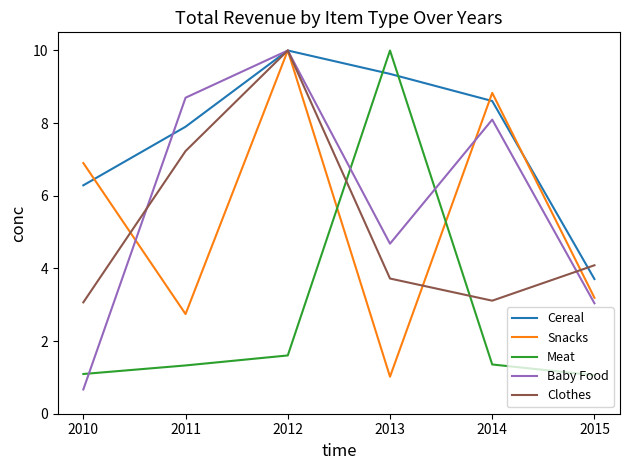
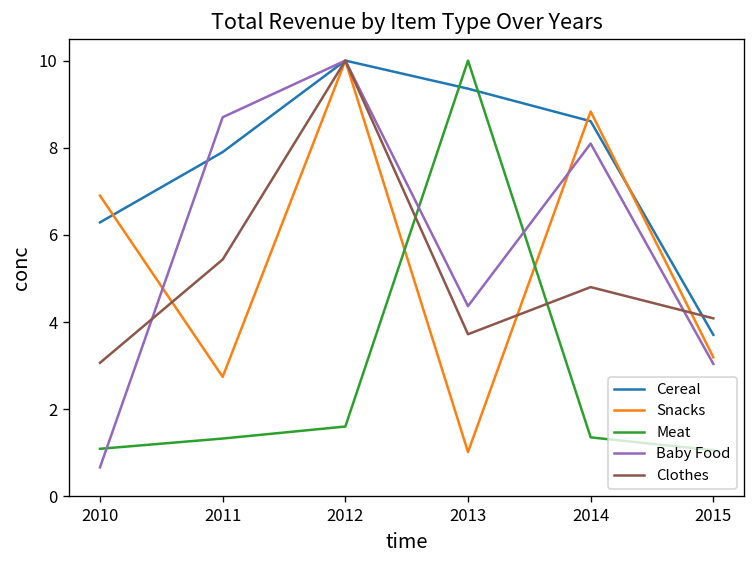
  {
    "Cereal": {
      "2010": 6.3,
      "2011": 7.9,
      "2013": 9.4,
      "2014": 8.6,
      "2015": 3.7
    },
    "Snacks": {
      "2010": 6.9,
      "2011": 2.7,
      "2013": 1.0,
      "2014": 8.8,
      "2015": 3.2
    },
    "Meat": {
      "2010": 1.1,
      "2011": 1.3,
      "2012": 1.6,
      "2013": 10.0,
      "2014": 1.4
    },
    "Baby Food": {
      "2010": 0.7,
      "2011": 8.7,
-     "2013": 4.7,
+     "2013": 4.4,
      "2014": 8.1,
      "2015": 3.0
    },
    "Clothes": {
      "2010": 3.1,
-     "2011": 7.2,
+     "2011": 5.4,
      "2013": 3.7,
-     "2014": 3.1,
+     "2014": 4.8,
      "2015": 4.1
    }
  }
